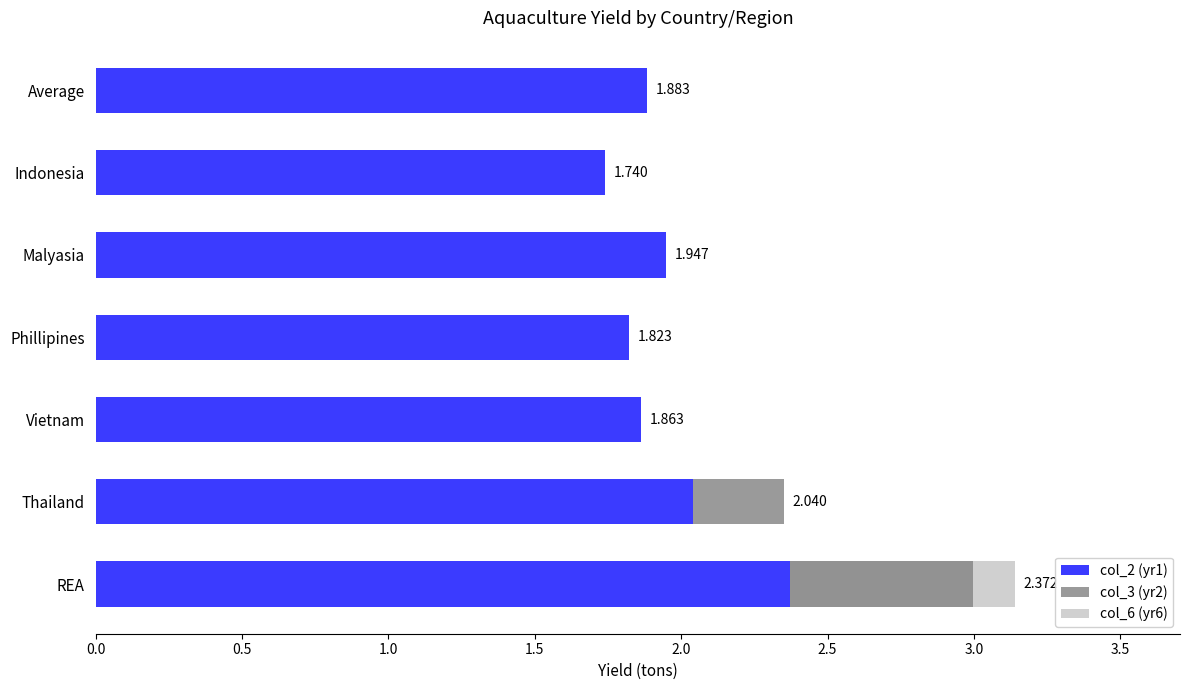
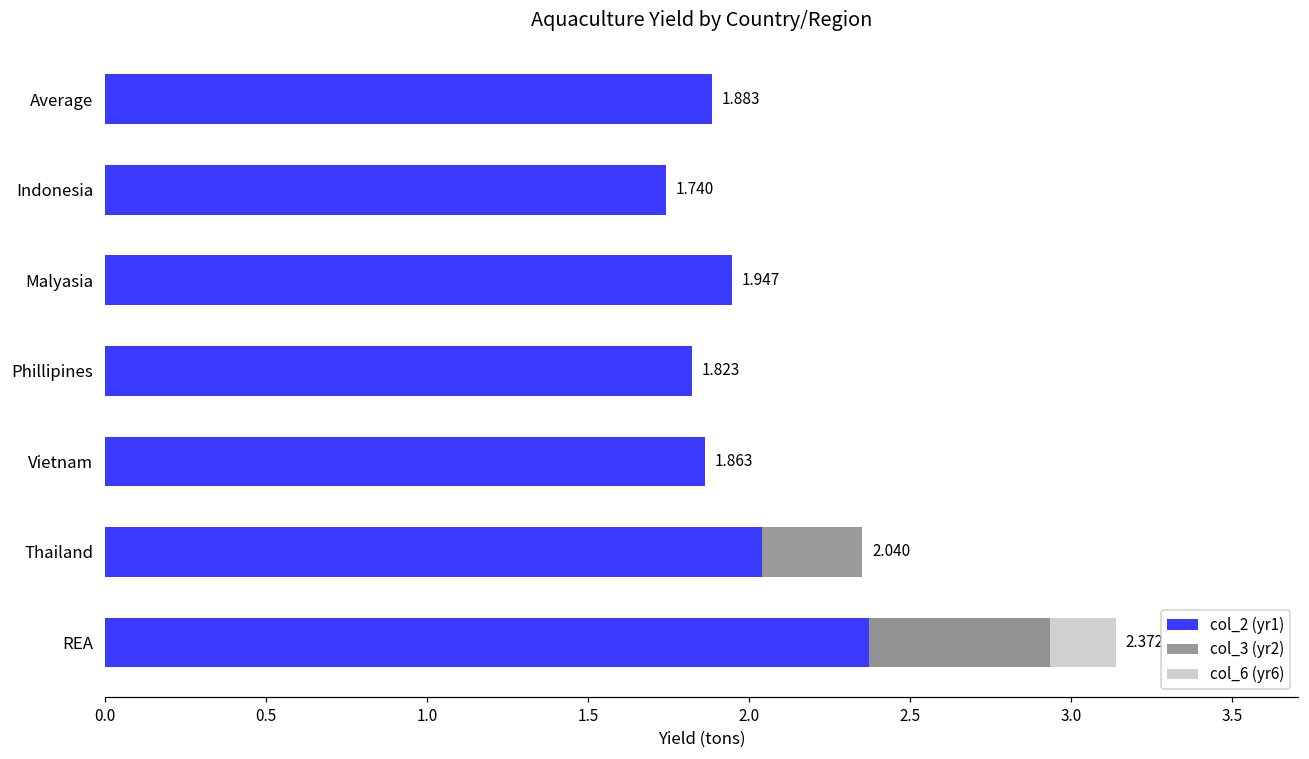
  {
    "col_3 (yr2)": {
-     "REA": 3.00
+     "REA": 2.93
    }
  }
